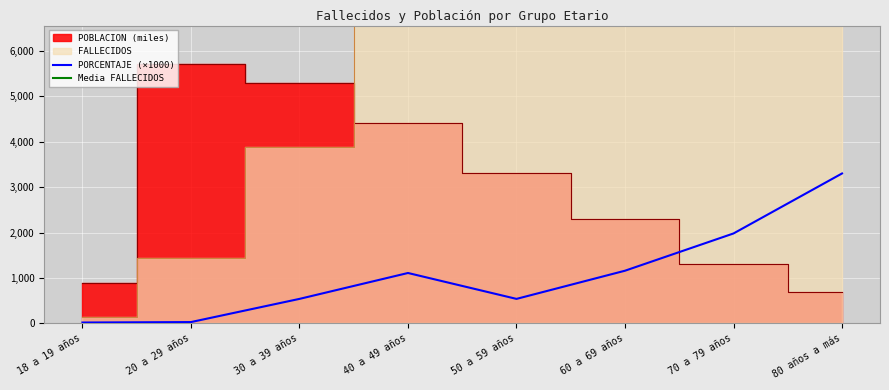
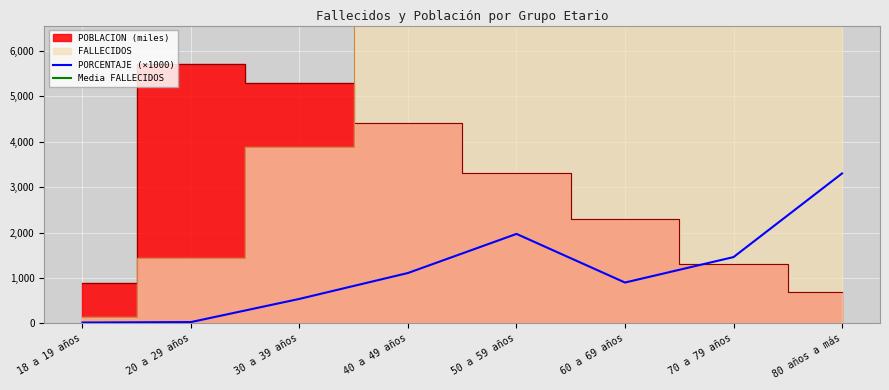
  {
    "PORCENTAJE (×1000)": {
      "18 a 19 años": "0",
      "20 a 29 años": "0",
      "30 a 39 años": "500",
      "40 a 49 años": "1,100",
-     "50 a 59 años": "500",
-     "60 a 69 años": "1,200",
-     "70 a 79 años": "2,000",
+     "50 a 59 años": "2,000",
+     "60 a 69 años": "900",
+     "70 a 79 años": "1,500",
      "80 años a más": "3,300"
    }
  }
